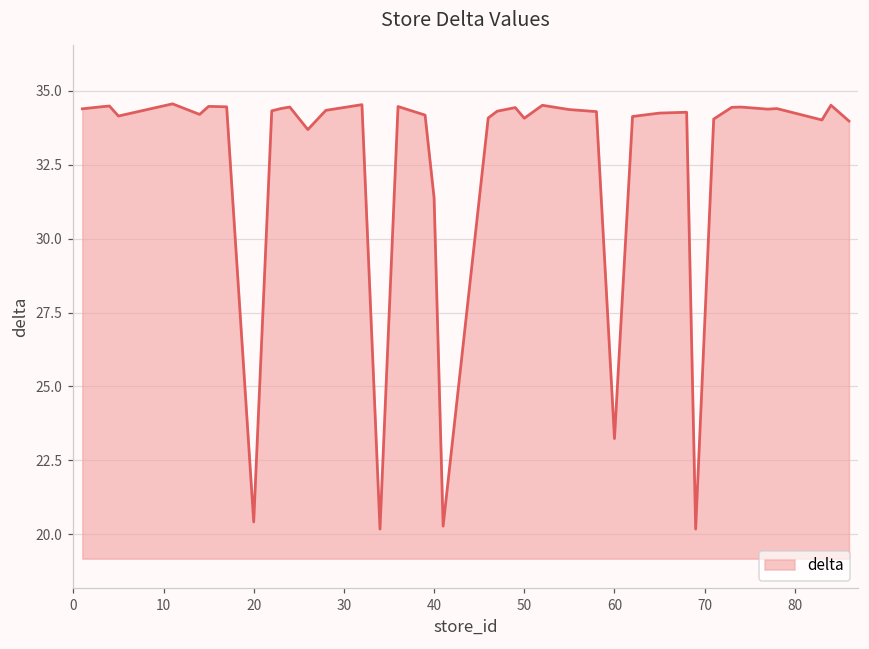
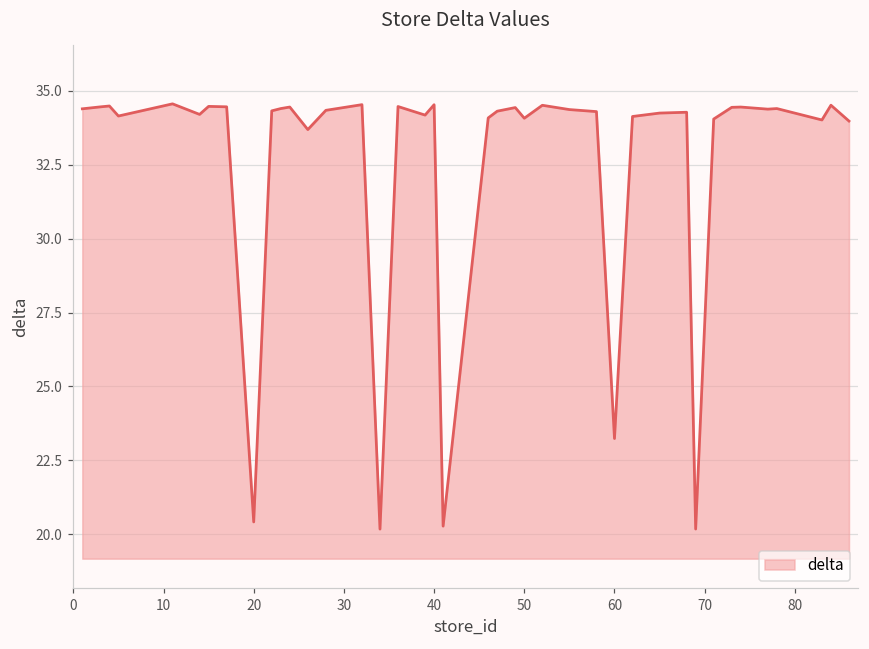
  {
    "20": 20.4,
-   "40": 31.4,
+   "40": 34.5,
    "50": 34.1,
    "60": 23.2
  }
